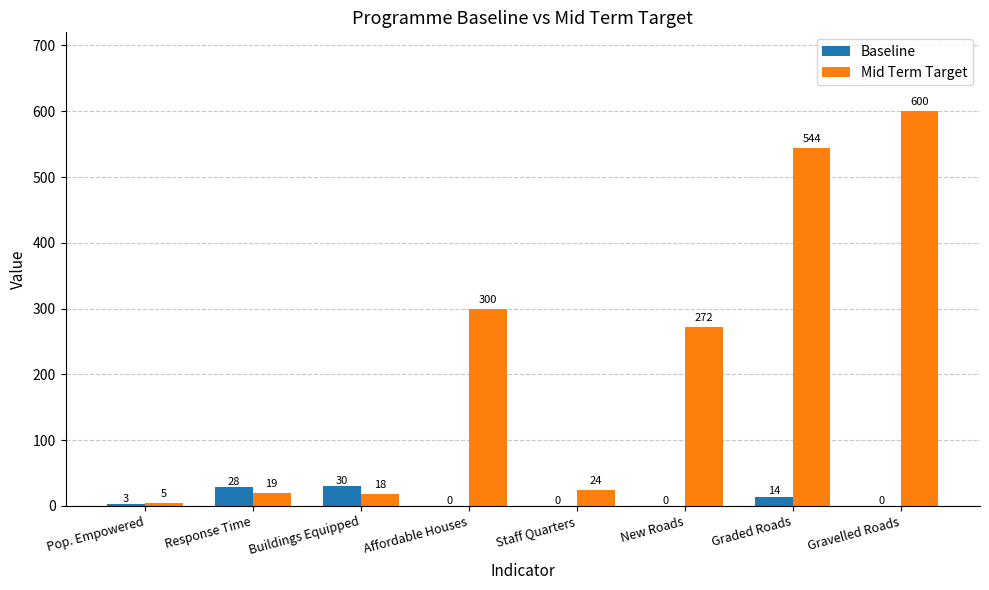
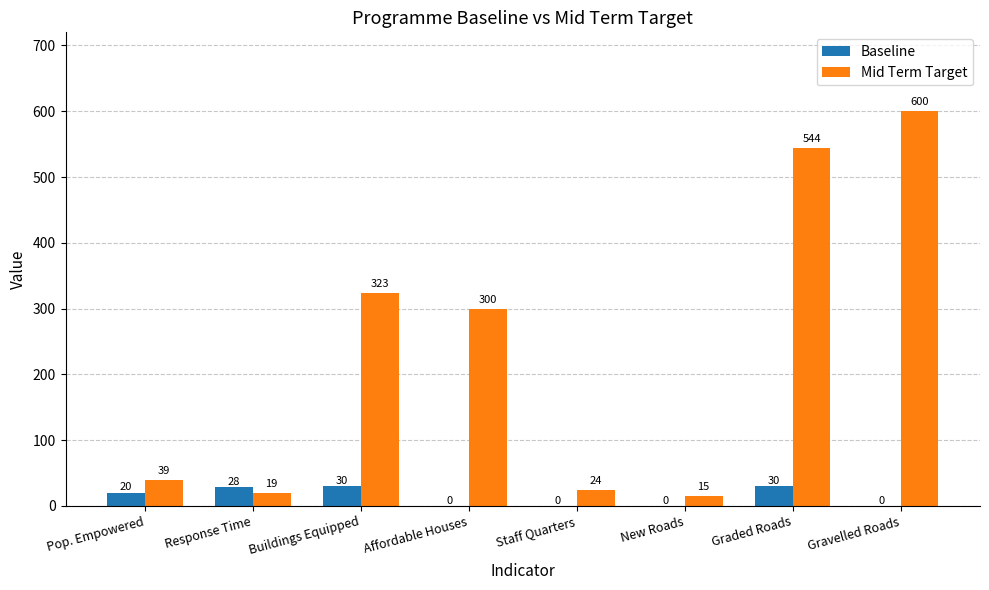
  {
    "Baseline": {
-     "Pop. Empowered": 3,
+     "Pop. Empowered": 20,
      "Response Time": 28,
      "Buildings Equipped": 30,
      "Affordable Houses": 0,
      "Staff Quarters": 0,
      "New Roads": 0,
-     "Graded Roads": 14,
+     "Graded Roads": 30,
      "Gravelled Roads": 0
    },
    "Mid Term Target": {
-     "Pop. Empowered": 5,
+     "Pop. Empowered": 39,
      "Response Time": 19,
-     "Buildings Equipped": 18,
+     "Buildings Equipped": 323,
      "Affordable Houses": 300,
      "Staff Quarters": 24,
-     "New Roads": 272,
+     "New Roads": 15,
      "Graded Roads": 544,
      "Gravelled Roads": 600
    }
  }
